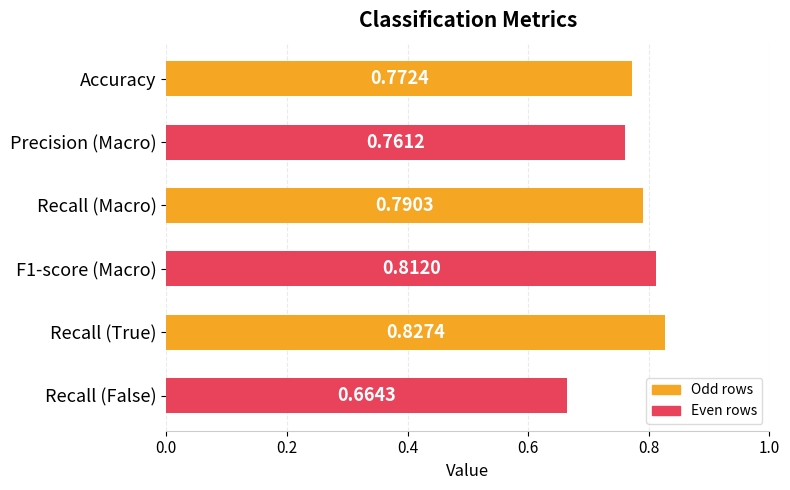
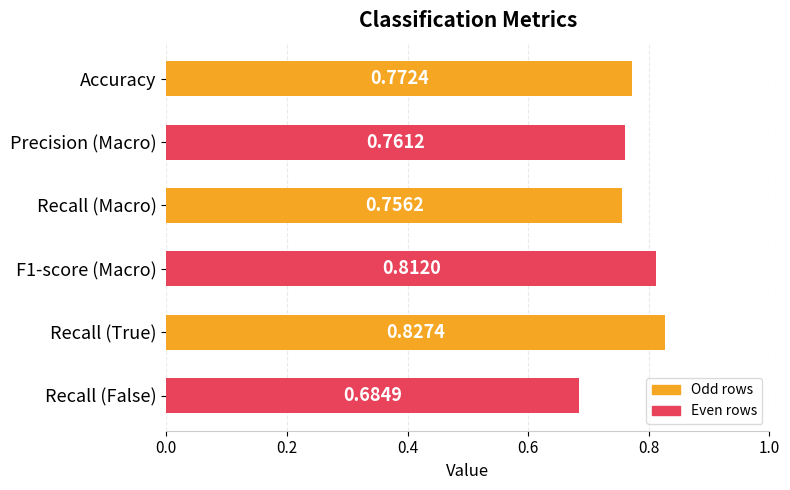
  {
    "Accuracy": 0.7724,
    "Precision (Macro)": 0.7612,
-   "Recall (Macro)": 0.7903,
+   "Recall (Macro)": 0.7562,
    "F1-score (Macro)": 0.8120,
    "Recall (True)": 0.8274,
-   "Recall (False)": 0.6643
+   "Recall (False)": 0.6849
  }
